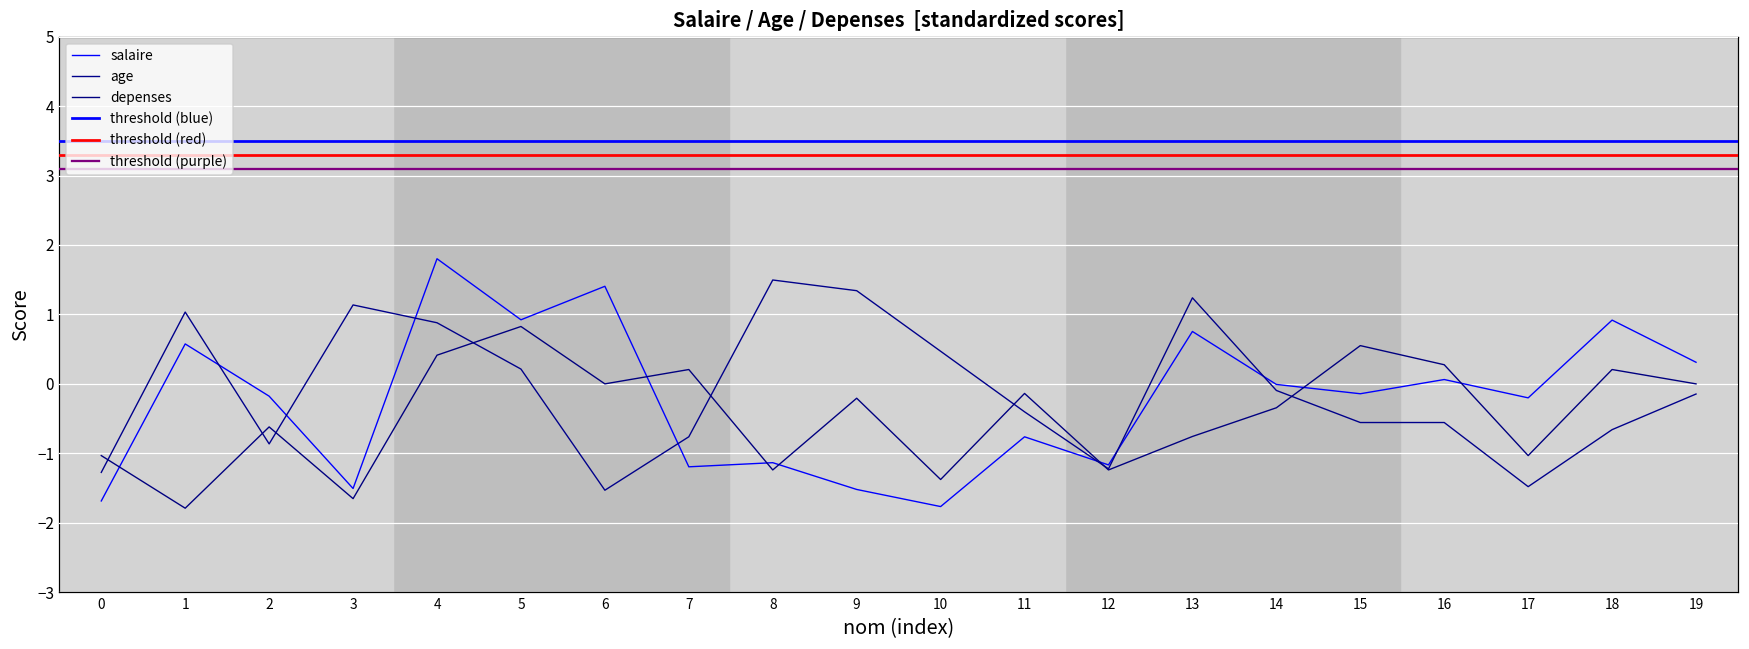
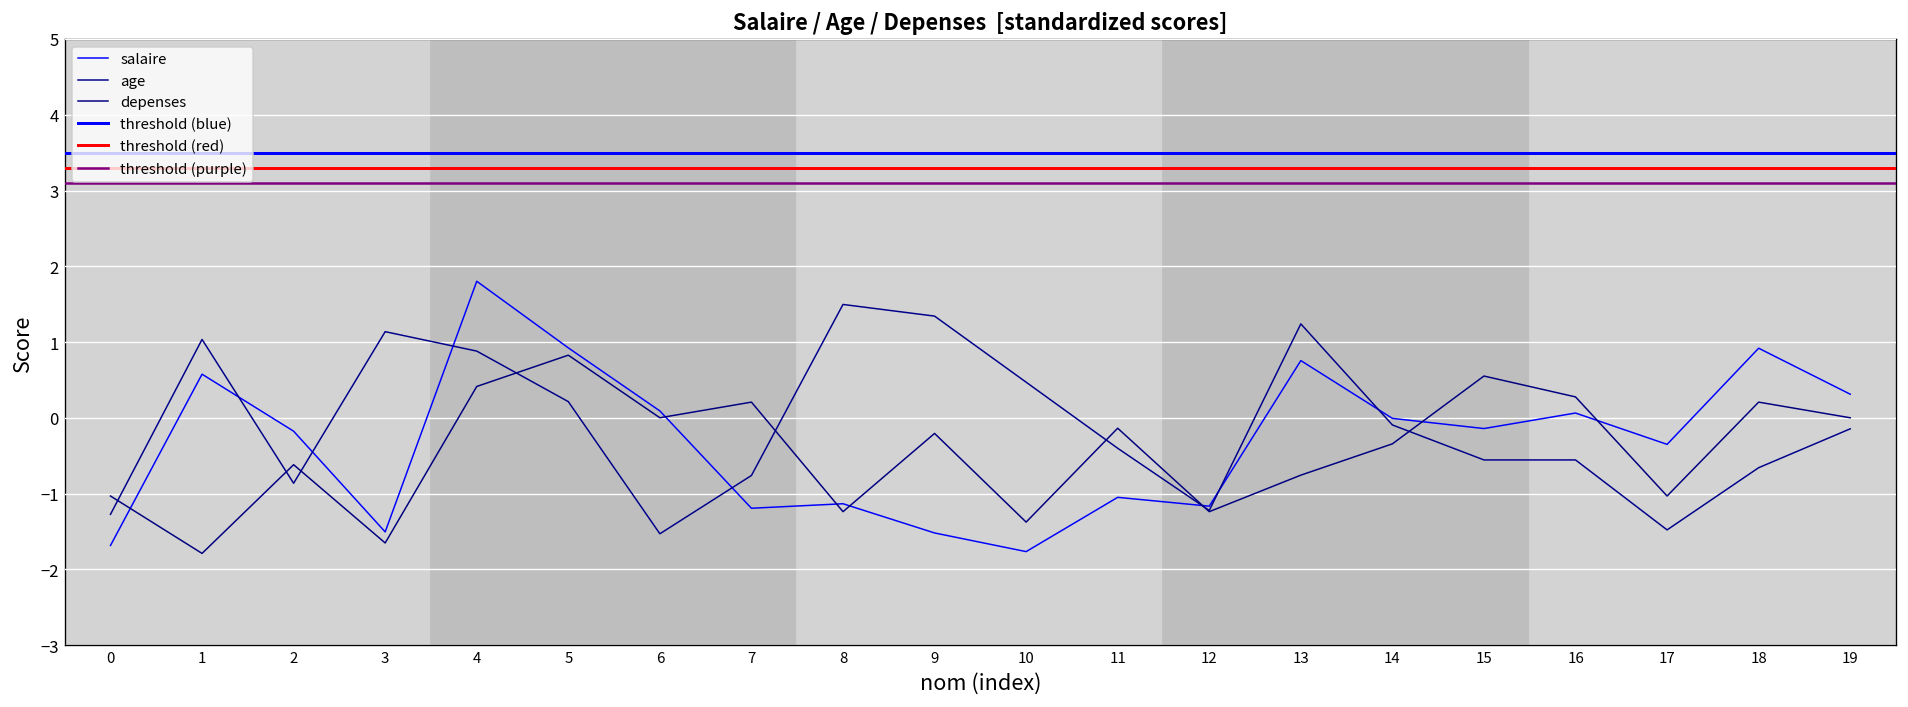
  {
    "salaire": {
      "0": -1.7,
      "1": 0.6,
      "2": -0.2,
      "3": -1.5,
      "4": 1.8,
      "5": 0.9,
-     "6": 1.4,
+     "6": 0.1,
      "7": -1.2,
      "8": -1.1,
      "9": -1.5,
      "10": -1.8,
-     "11": -0.8,
+     "11": -1.1,
      "12": -1.2,
      "13": 0.8,
      "14": 0.0,
      "15": -0.1,
      "16": 0.1,
-     "17": -0.2,
+     "17": -0.4,
      "18": 0.9,
      "19": 0.3
    }
  }
